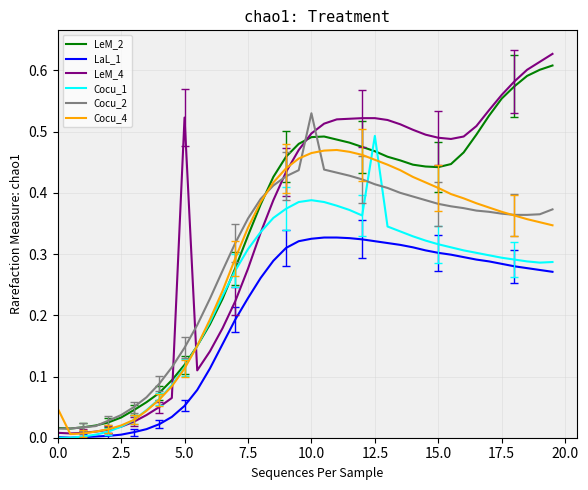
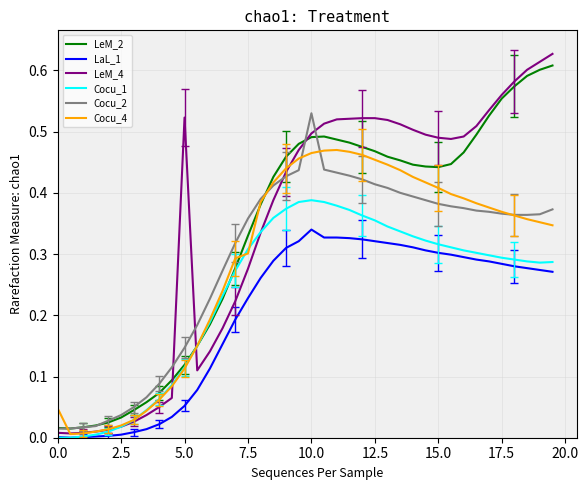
  {
    "LeM_2": {
      "7.5": 0.33,
      "10.0": 0.49,
      "12.5": 0.47,
      "17.5": 0.55
    },
    "LaL_1": {
      "2.5": 0.01,
      "5.0": 0.05,
      "7.5": 0.23,
-     "10.0": 0.33,
+     "10.0": 0.34,
      "12.5": 0.32,
      "15.0": 0.30,
      "17.5": 0.28
    },
    "LeM_4": {
      "0.0": 0.01,
      "5.0": 0.52,
      "7.5": 0.28,
      "10.0": 0.50,
      "12.5": 0.52,
      "15.0": 0.49,
      "17.5": 0.56
    },
    "Cocu_1": {
      "7.5": 0.31,
      "10.0": 0.39,
-     "12.5": 0.49,
+     "12.5": 0.36,
      "15.0": 0.32,
      "17.5": 0.29
    },
    "Cocu_2": {
      "5.0": 0.15,
      "7.5": 0.36,
      "10.0": 0.53,
      "12.5": 0.41,
      "15.0": 0.38
    },
    "Cocu_4": {
      "0.0": 0.05,
-     "7.5": 0.34,
+     "7.5": 0.30,
      "10.0": 0.47,
      "12.5": 0.45,
      "15.0": 0.41
    }
  }
